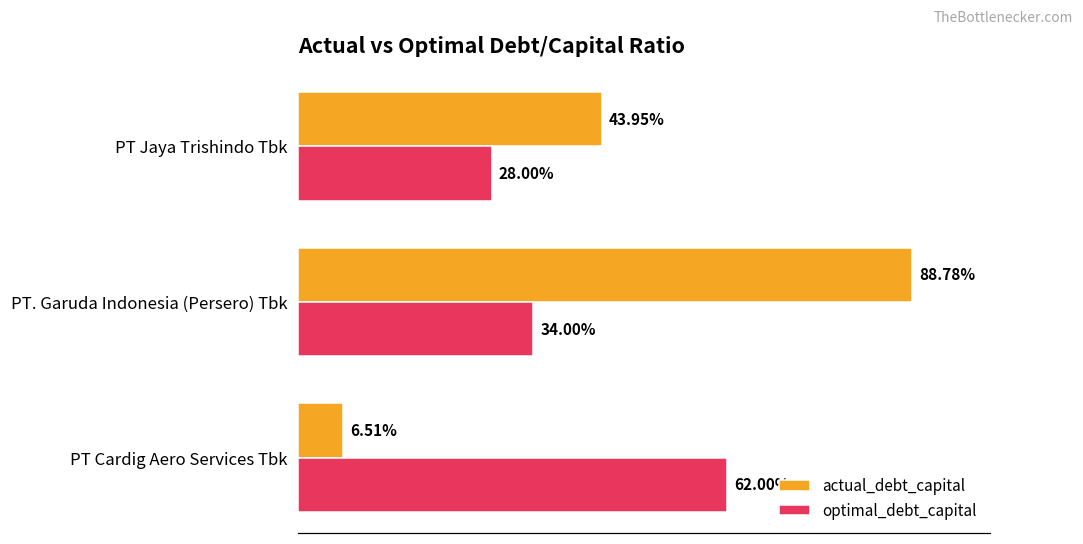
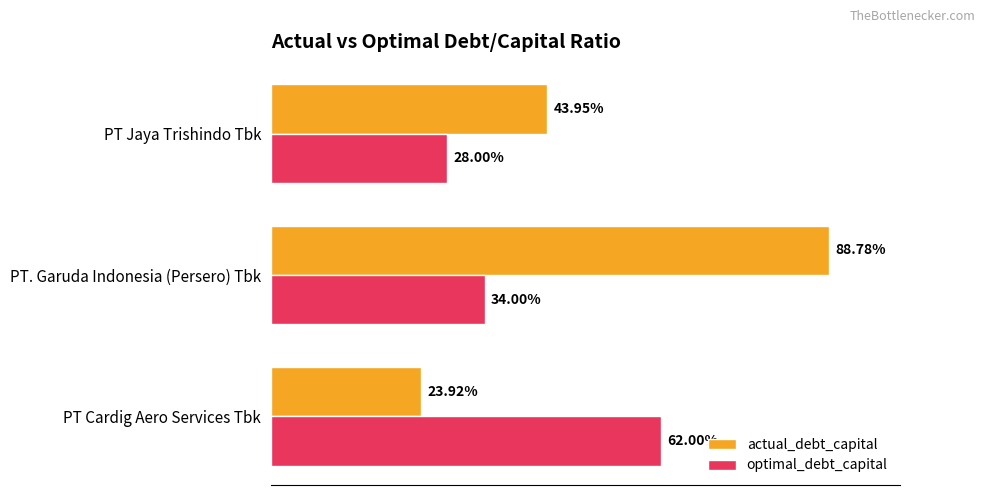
  {
    "actual_debt_capital": {
      "PT Jaya Trishindo Tbk": "43.95%",
      "PT. Garuda Indonesia (Persero) Tbk": "88.78%",
-     "PT Cardig Aero Services Tbk": "6.51%"
+     "PT Cardig Aero Services Tbk": "23.92%"
    },
    "optimal_debt_capital": {
      "PT Jaya Trishindo Tbk": "28.00%",
      "PT. Garuda Indonesia (Persero) Tbk": "34.00%",
      "PT Cardig Aero Services Tbk": "62.00%"
    }
  }
